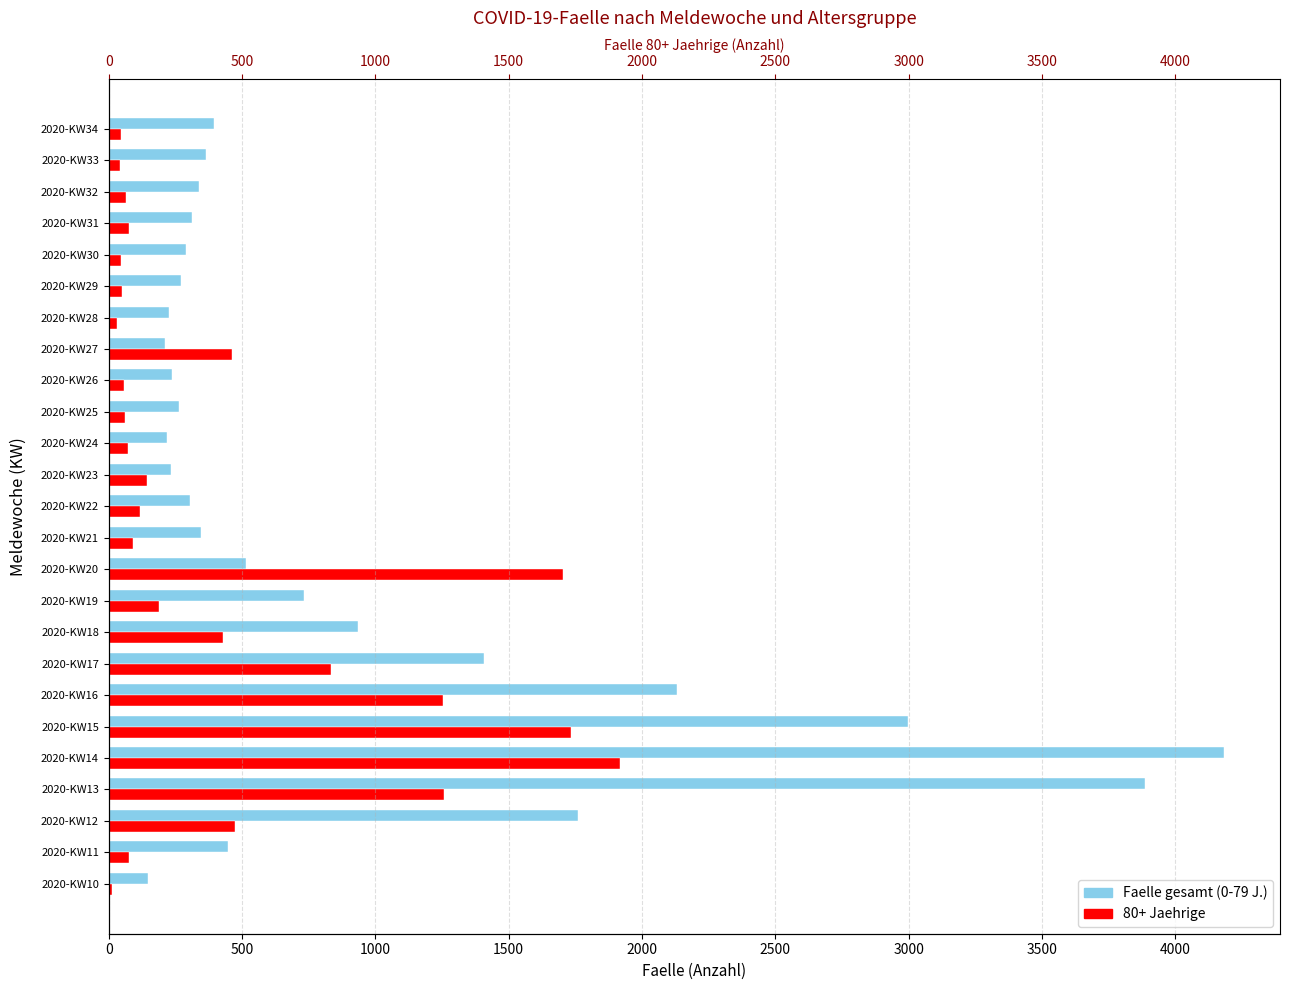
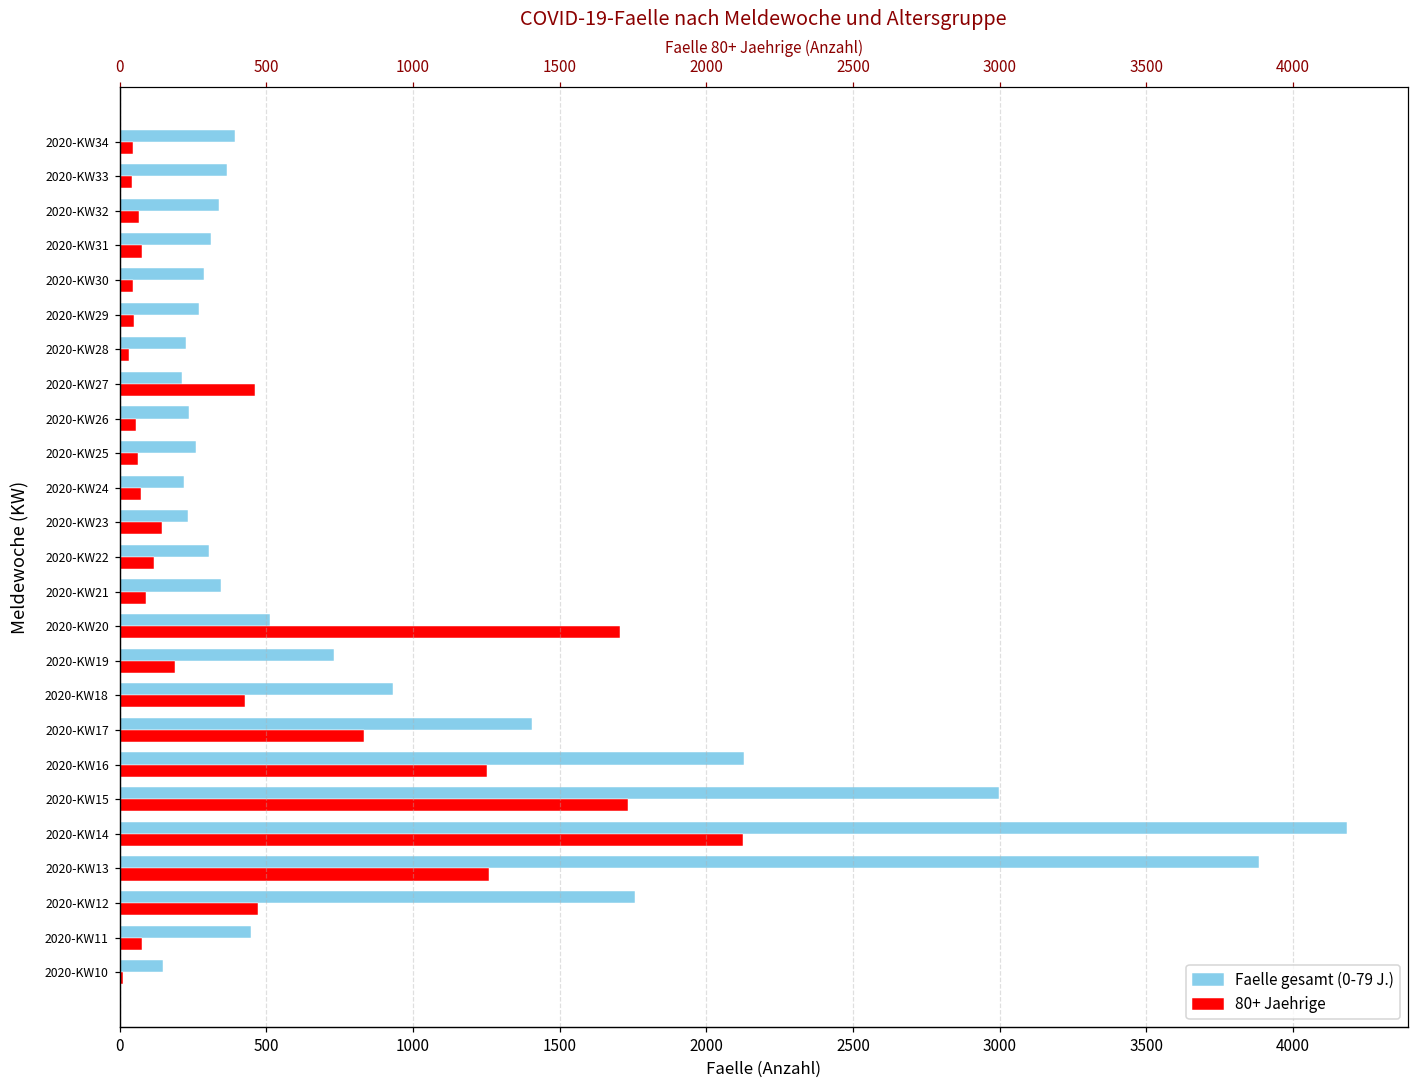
  {
    "Faelle gesamt (0-79 J.)": {
      "2020-KW34": 390,
      "2020-KW33": 370,
      "2020-KW32": 340,
      "2020-KW31": 310,
      "2020-KW30": 290,
      "2020-KW29": 270,
      "2020-KW28": 230,
      "2020-KW27": 210,
      "2020-KW26": 240,
      "2020-KW25": 260,
      "2020-KW24": 220,
      "2020-KW23": 230,
      "2020-KW22": 310,
      "2020-KW21": 350,
      "2020-KW20": 510,
      "2020-KW19": 730,
      "2020-KW18": 930,
      "2020-KW17": 1410,
      "2020-KW16": 2130,
      "2020-KW15": 3000,
      "2020-KW14": 4180,
      "2020-KW13": 3890,
      "2020-KW12": 1760,
      "2020-KW11": 450,
      "2020-KW10": 150
    },
    "80+ Jaehrige": {
      "2020-KW34": 50,
      "2020-KW33": 40,
      "2020-KW32": 70,
      "2020-KW31": 80,
      "2020-KW30": 50,
      "2020-KW29": 50,
      "2020-KW28": 30,
      "2020-KW27": 460,
      "2020-KW26": 60,
      "2020-KW25": 60,
      "2020-KW24": 70,
      "2020-KW23": 150,
      "2020-KW22": 120,
      "2020-KW21": 90,
      "2020-KW20": 1710,
      "2020-KW19": 190,
      "2020-KW18": 430,
      "2020-KW17": 830,
      "2020-KW16": 1250,
      "2020-KW15": 1730,
-     "2020-KW14": 1920,
+     "2020-KW14": 2130,
      "2020-KW13": 1260,
      "2020-KW12": 470,
      "2020-KW11": 80,
      "2020-KW10": 10
    }
  }
